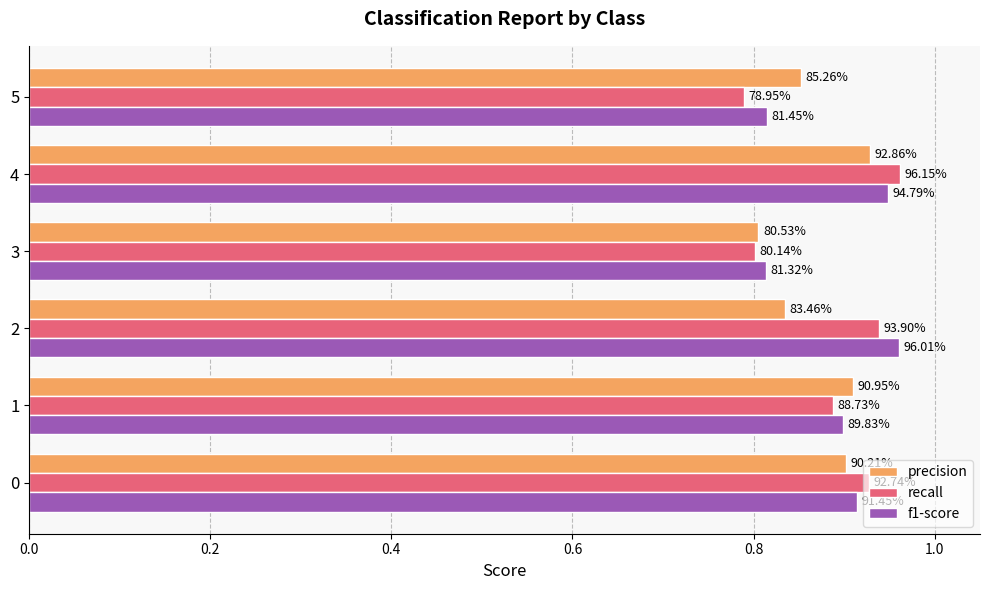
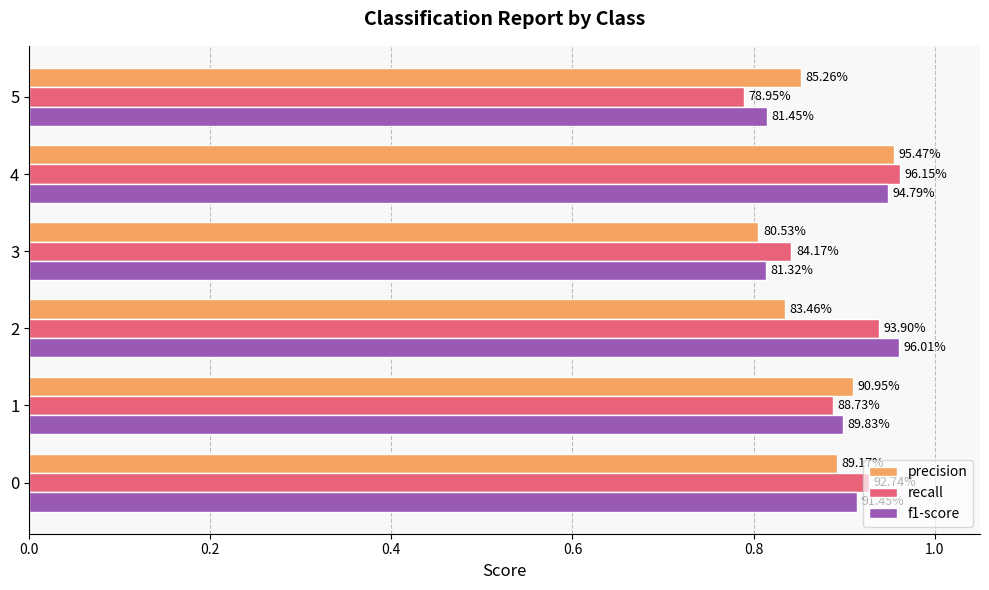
  {
    "precision": {
      "5": "85.26%",
-     "4": "92.86%",
+     "4": "95.47%",
      "3": "80.53%",
      "2": "83.46%",
      "1": "90.95%",
-     "0": "0.90"
+     "0": "0.89"
    },
    "recall": {
      "5": "78.95%",
      "4": "96.15%",
-     "3": "80.14%",
+     "3": "84.17%",
      "2": "93.90%",
      "1": "88.73%"
    },
    "f1-score": {
      "5": "81.45%",
      "4": "94.79%",
      "3": "81.32%",
      "2": "96.01%",
      "1": "89.83%"
    }
  }
